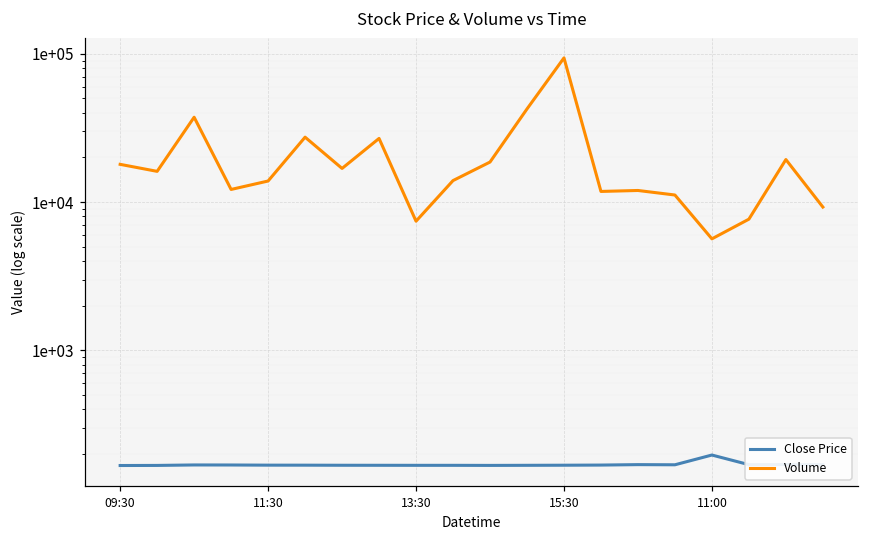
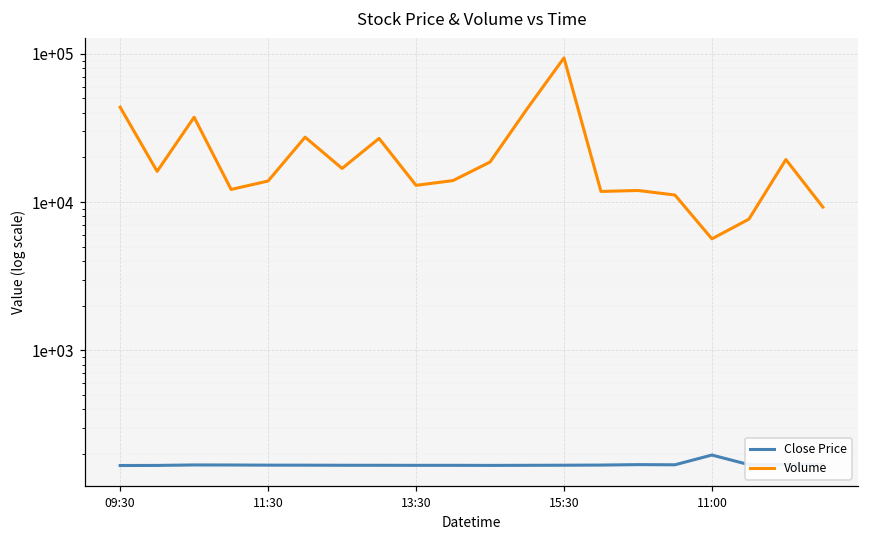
  {
    "Close Price": {
      "09:30": 170,
      "11:30": 170,
      "13:30": 170,
      "15:30": 170,
      "11:00": 200
    },
    "Volume": {
-     "09:30": 18000,
+     "09:30": 44000,
      "11:30": 14000,
-     "13:30": 7000,
+     "13:30": 13000,
      "15:30": 90000,
      "11:00": 5700
    }
  }
